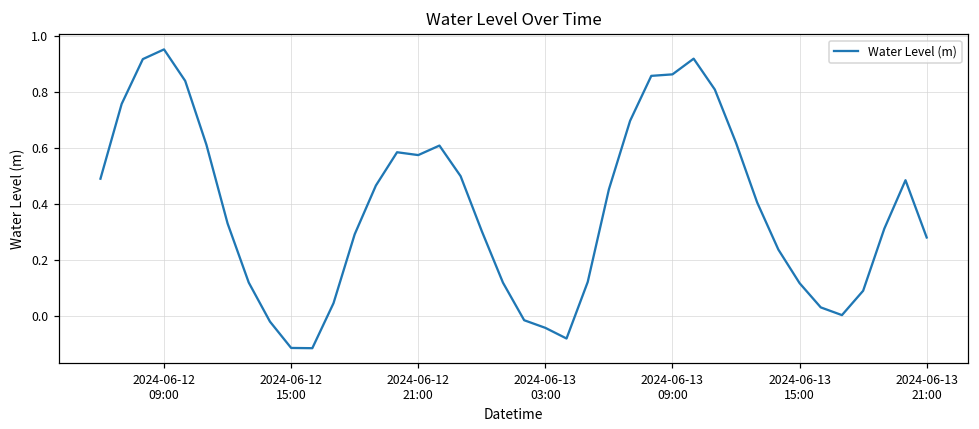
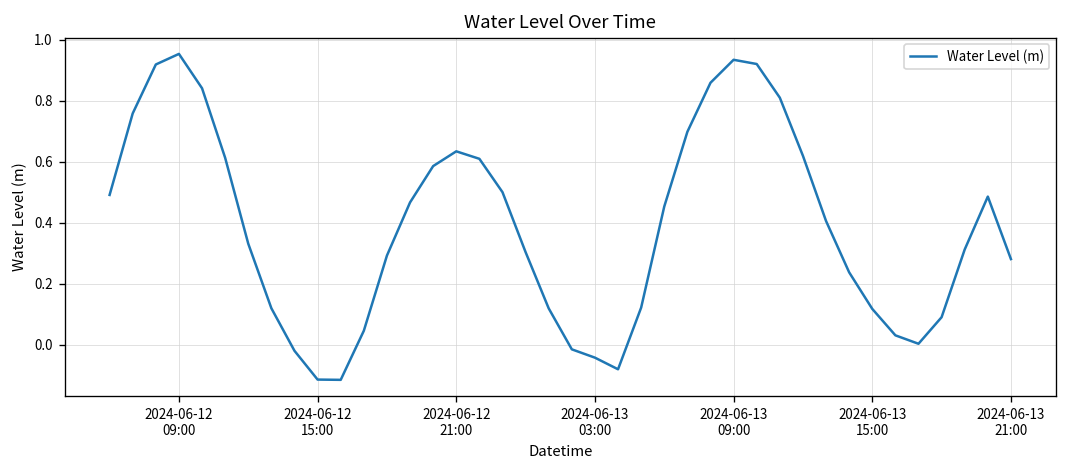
  {
    "2024-06-12 09:00": 0.95,
    "2024-06-12 15:00": -0.11,
-   "2024-06-12 21:00": 0.58,
+   "2024-06-12 21:00": 0.63,
    "2024-06-13 03:00": -0.04,
-   "2024-06-13 09:00": 0.86,
+   "2024-06-13 09:00": 0.93,
    "2024-06-13 15:00": 0.12,
    "2024-06-13 21:00": 0.28
  }
